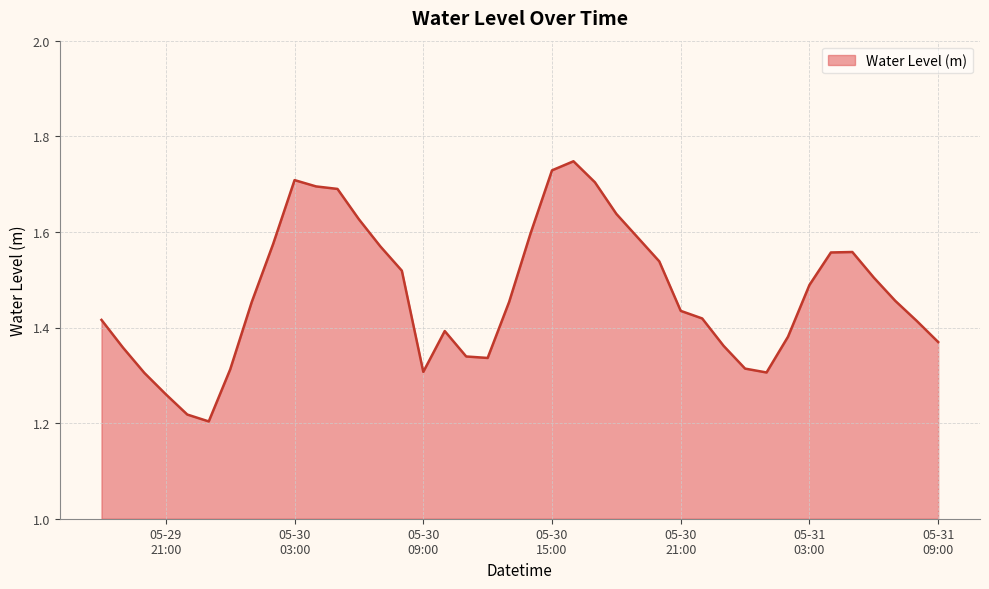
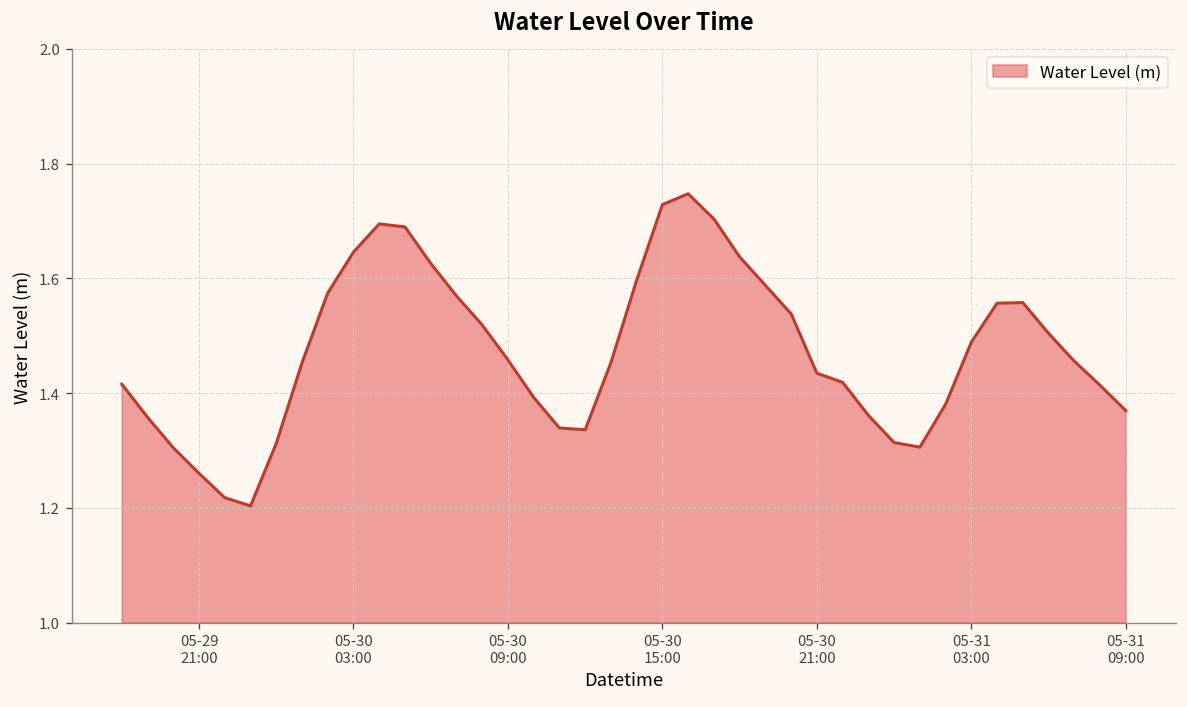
  {
    "05-29 21:00": 1.26,
-   "05-30 03:00": 1.71,
-   "05-30 09:00": 1.31,
+   "05-30 03:00": 1.65,
+   "05-30 09:00": 1.46,
    "05-30 15:00": 1.73,
    "05-30 21:00": 1.43,
    "05-31 03:00": 1.49,
    "05-31 09:00": 1.37
  }
